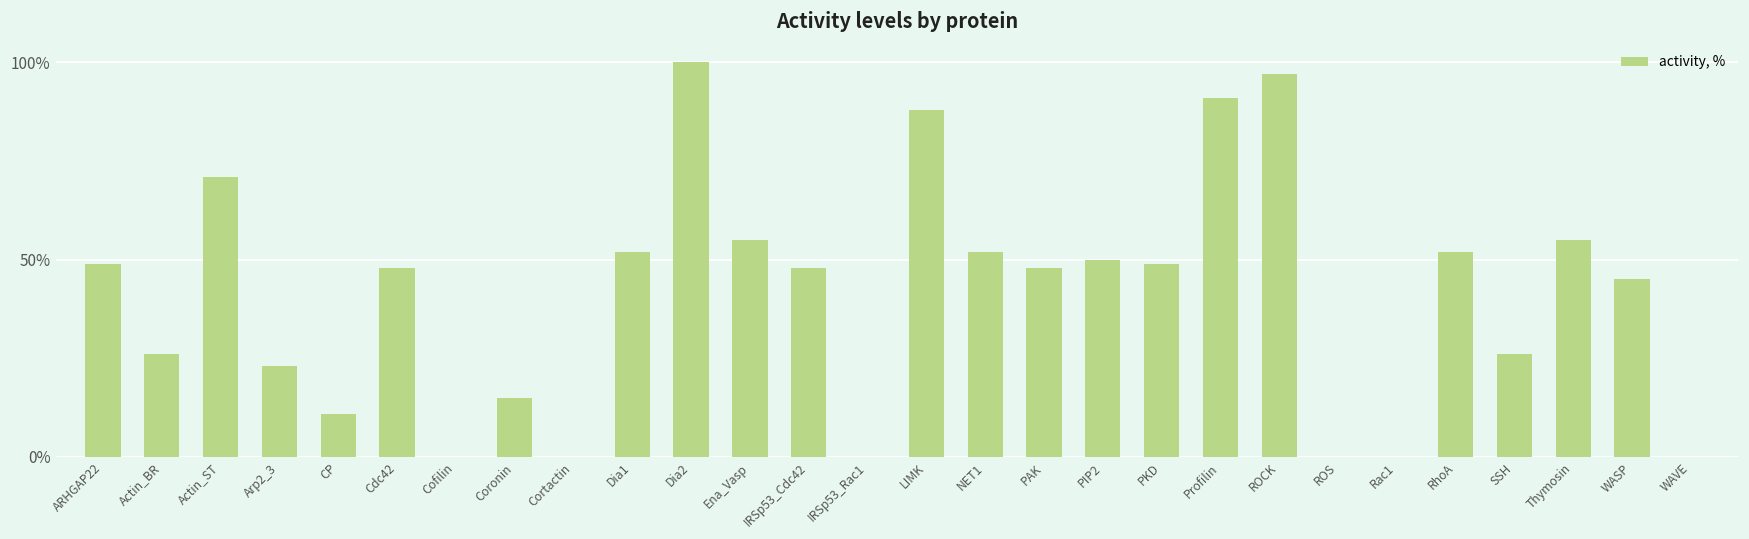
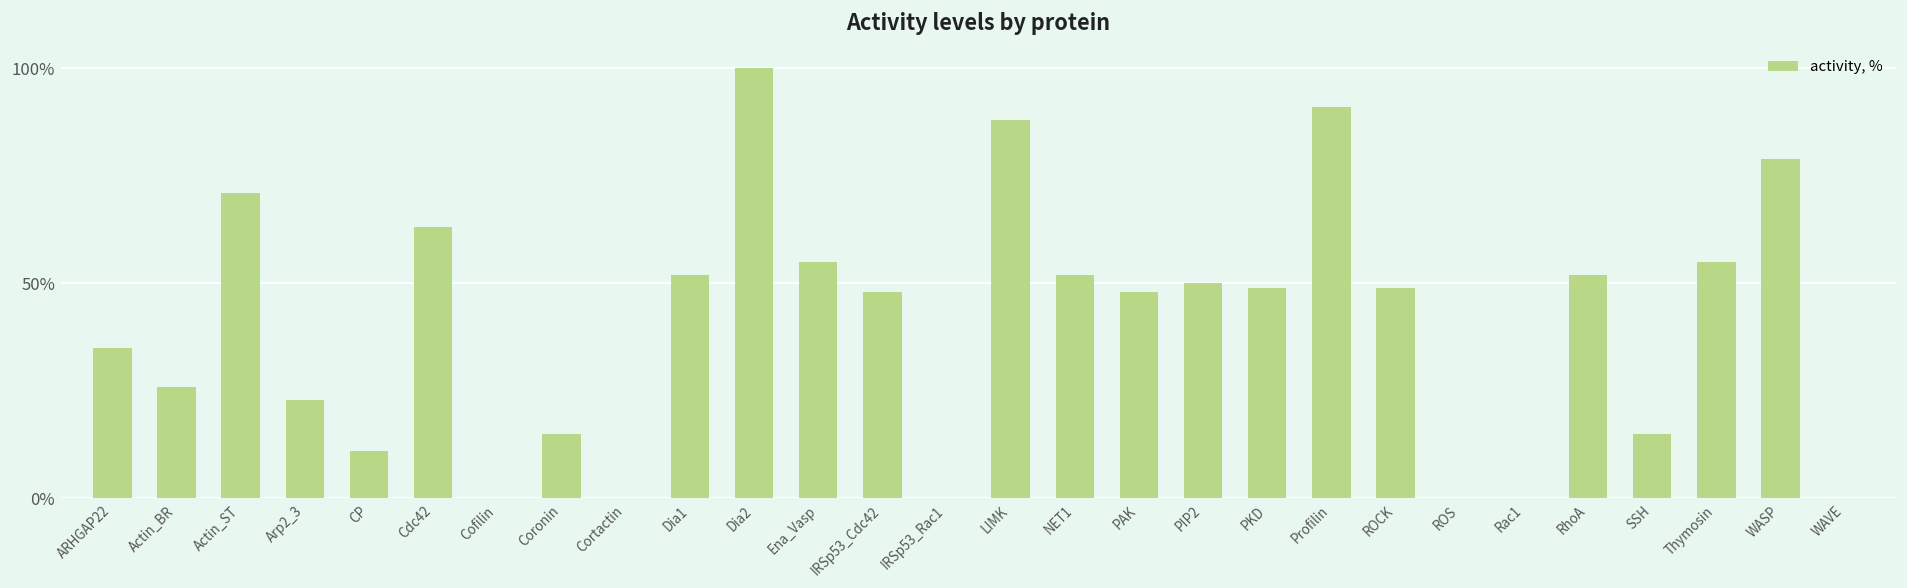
  {
-   "ARHGAP22": "49%",
+   "ARHGAP22": "35%",
    "Actin_BR": "26%",
    "Actin_ST": "71%",
    "Arp2_3": "23%",
    "CP": "11%",
-   "Cdc42": "48%",
+   "Cdc42": "63%",
    "Cofilin": "0%",
    "Coronin": "15%",
    "Cortactin": "0%",
    "Dia1": "52%",
    "Dia2": "100%",
    "Ena_Vasp": "55%",
    "IRSp53_Cdc42": "48%",
    "IRSp53_Rac1": "0%",
    "LIMK": "88%",
    "NET1": "52%",
    "PAK": "48%",
    "PIP2": "50%",
    "PKD": "49%",
    "Profilin": "91%",
-   "ROCK": "97%",
+   "ROCK": "49%",
    "ROS": "0%",
    "Rac1": "0%",
    "RhoA": "52%",
-   "SSH": "26%",
+   "SSH": "15%",
    "Thymosin": "55%",
-   "WASP": "45%",
+   "WASP": "79%",
    "WAVE": "0%"
  }
